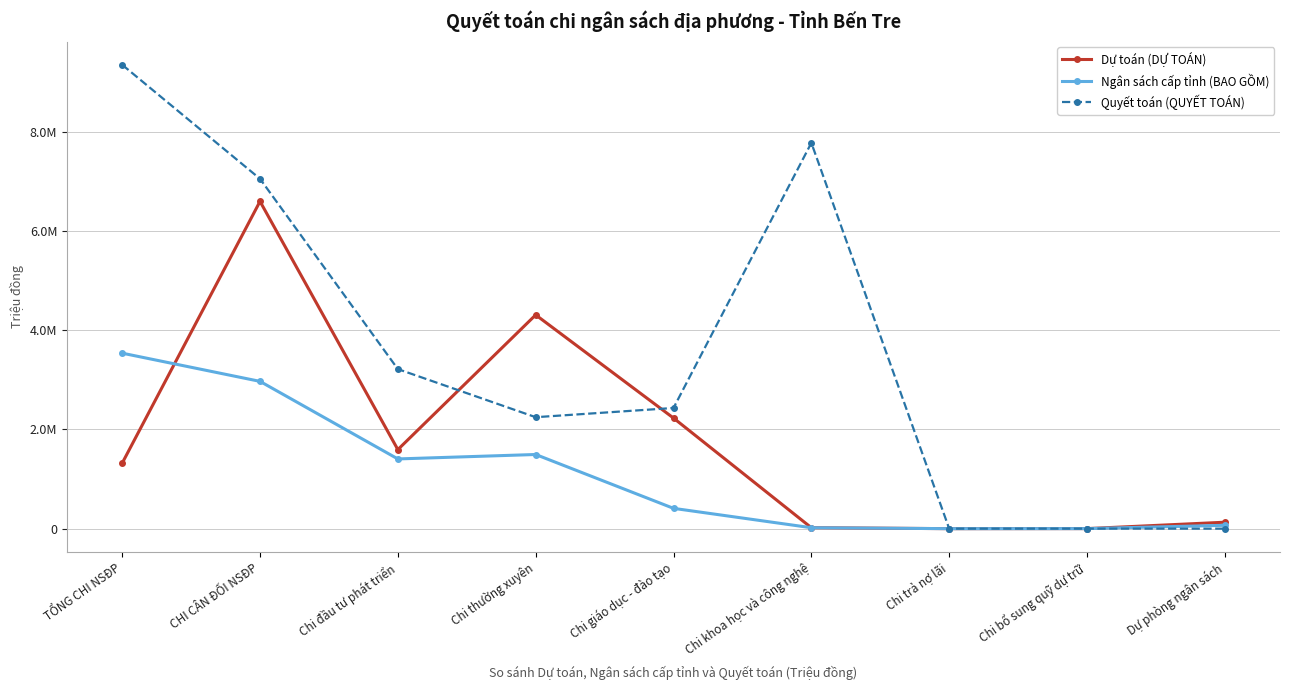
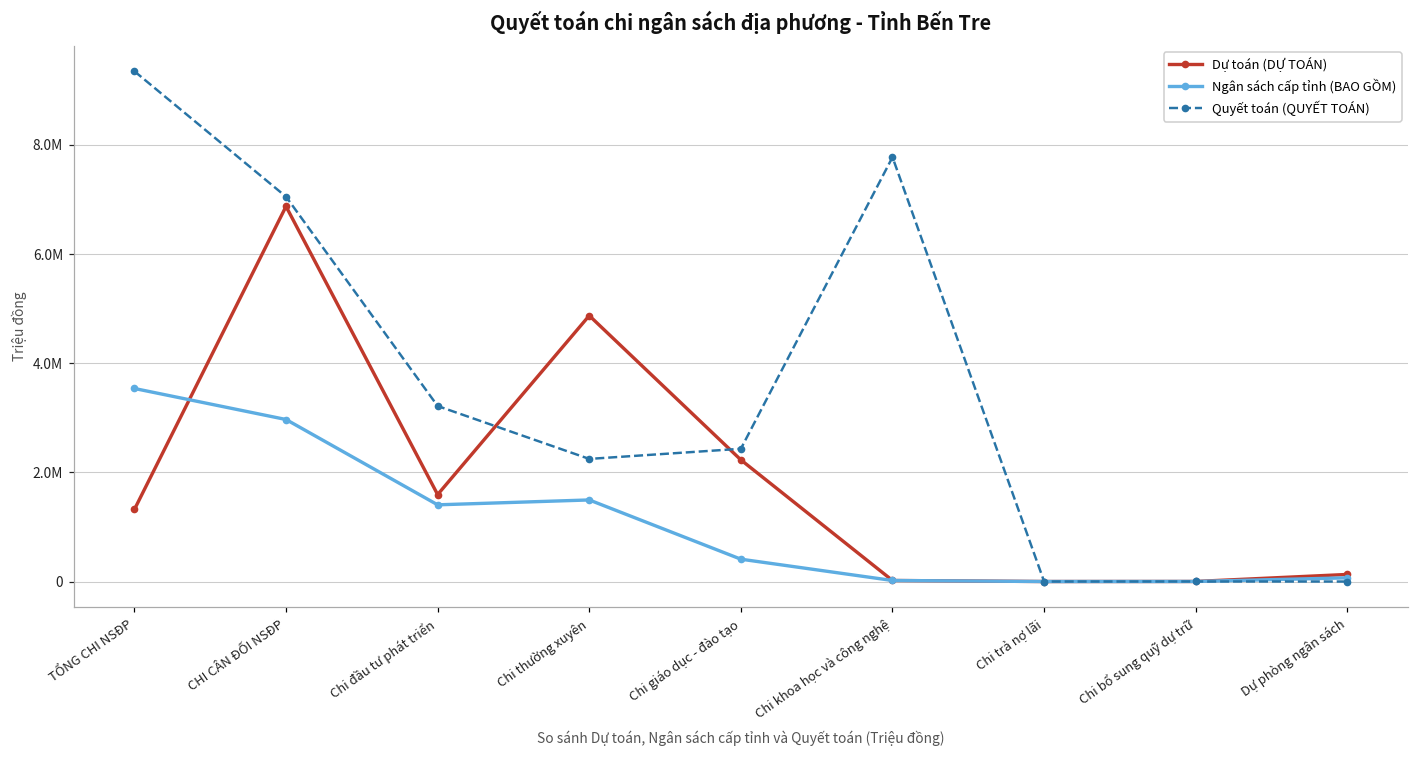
  {
    "Dự toán (DỰ TOÁN)": {
      "TỔNG CHI NSĐP": 1300000,
-     "CHI CÂN ĐỐI NSĐP": 6600000,
+     "CHI CÂN ĐỐI NSĐP": 6900000,
      "Chi đầu tư phát triển": 1600000,
-     "Chi thường xuyên": 4300000,
+     "Chi thường xuyên": 4900000,
      "Chi giáo dục - đào tạo": 2200000,
      "Dự phòng ngân sách": 100000
    },
    "Ngân sách cấp tỉnh (BAO GỒM)": {
      "TỔNG CHI NSĐP": 3500000,
      "CHI CÂN ĐỐI NSĐP": 3000000,
      "Chi đầu tư phát triển": 1400000,
      "Chi thường xuyên": 1500000,
      "Chi giáo dục - đào tạo": 400000,
      "Dự phòng ngân sách": 100000
    },
    "Quyết toán (QUYẾT TOÁN)": {
      "TỔNG CHI NSĐP": 9300000,
      "CHI CÂN ĐỐI NSĐP": 7100000,
      "Chi đầu tư phát triển": 3200000,
      "Chi thường xuyên": 2200000,
      "Chi giáo dục - đào tạo": 2400000,
      "Chi khoa học và công nghệ": 7800000,
      "Dự phòng ngân sách": 0
    }
  }
